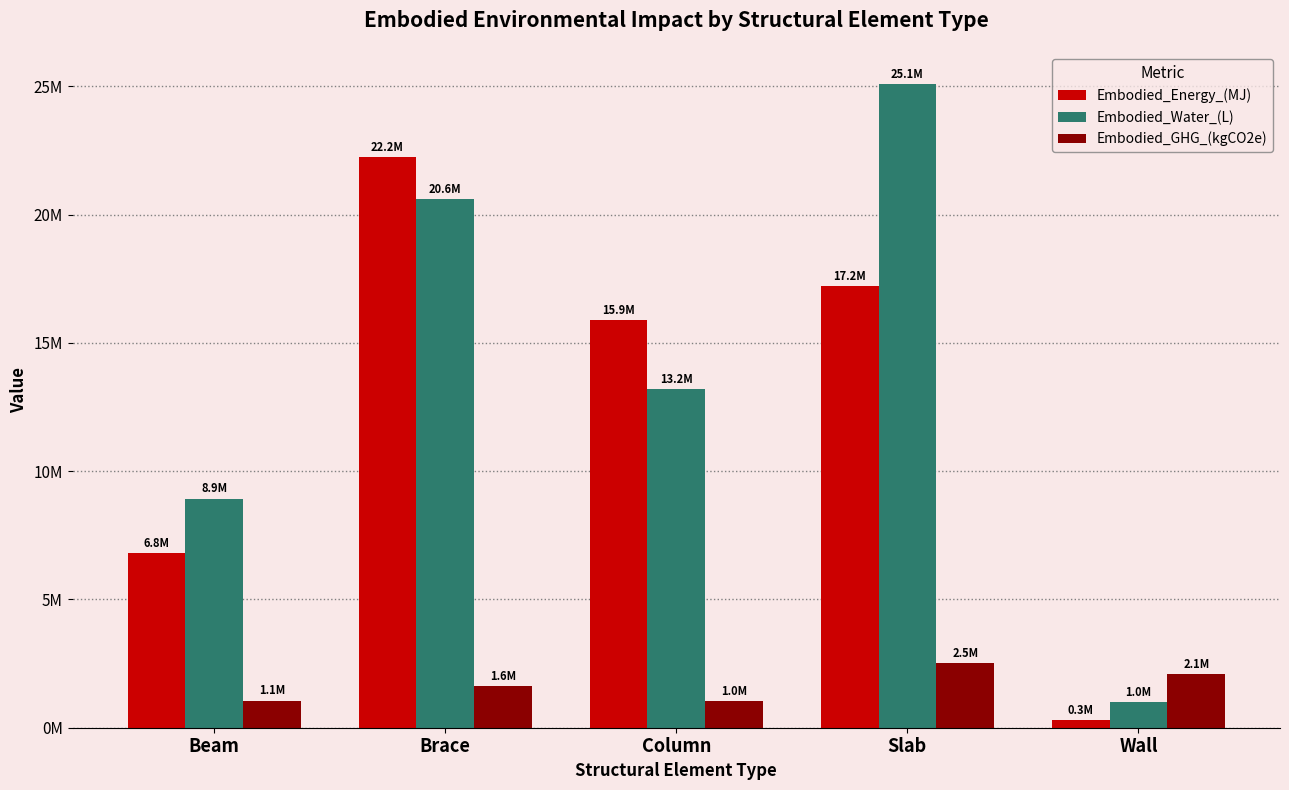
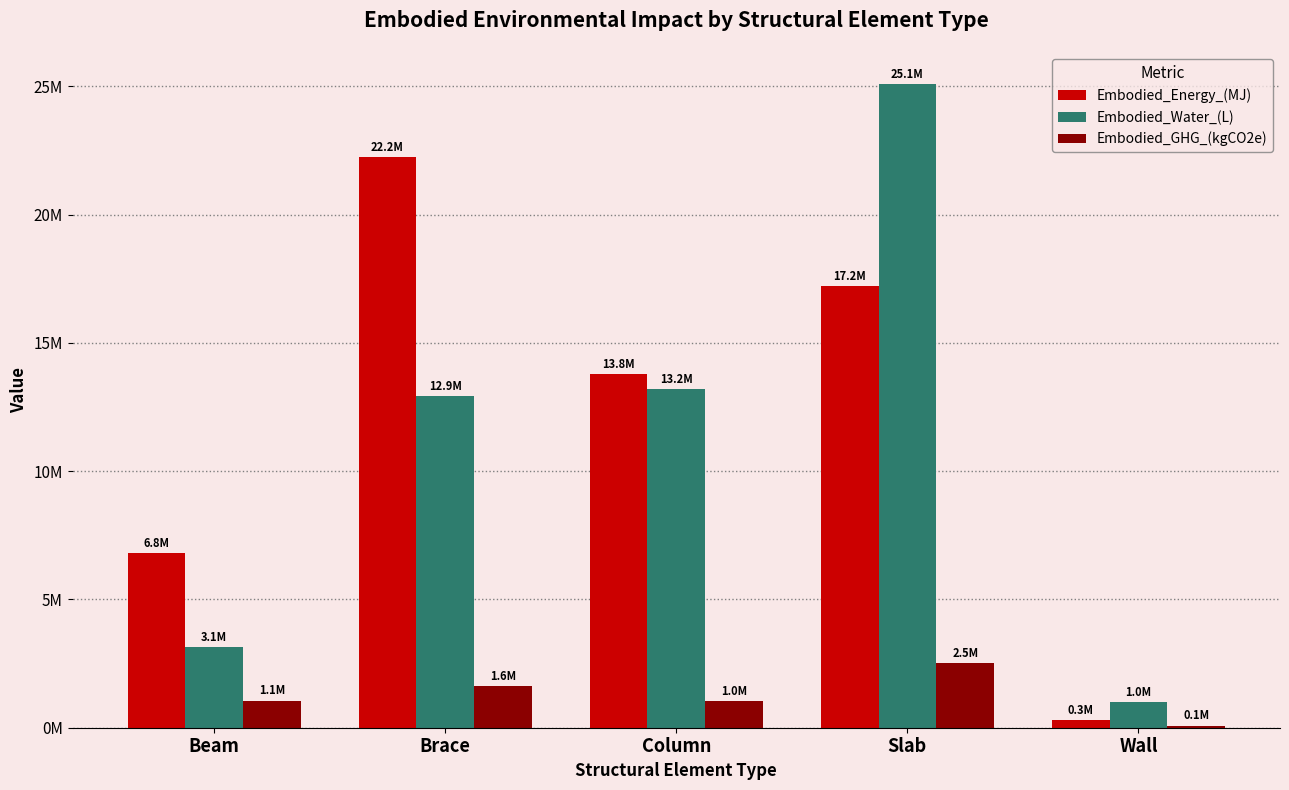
  {
    "Embodied_Energy_(MJ)": {
      "Beam": "6.8M",
      "Brace": "22.2M",
-     "Column": "15.9M",
+     "Column": "13.8M",
      "Slab": "17.2M",
      "Wall": "0.3M"
    },
    "Embodied_Water_(L)": {
-     "Beam": "8.9M",
-     "Brace": "20.6M",
+     "Beam": "3.1M",
+     "Brace": "12.9M",
      "Column": "13.2M",
      "Slab": "25.1M",
      "Wall": "1.0M"
    },
    "Embodied_GHG_(kgCO2e)": {
      "Beam": "1.1M",
      "Brace": "1.6M",
      "Column": "1.0M",
      "Slab": "2.5M",
-     "Wall": "2.1M"
+     "Wall": "0.1M"
    }
  }
